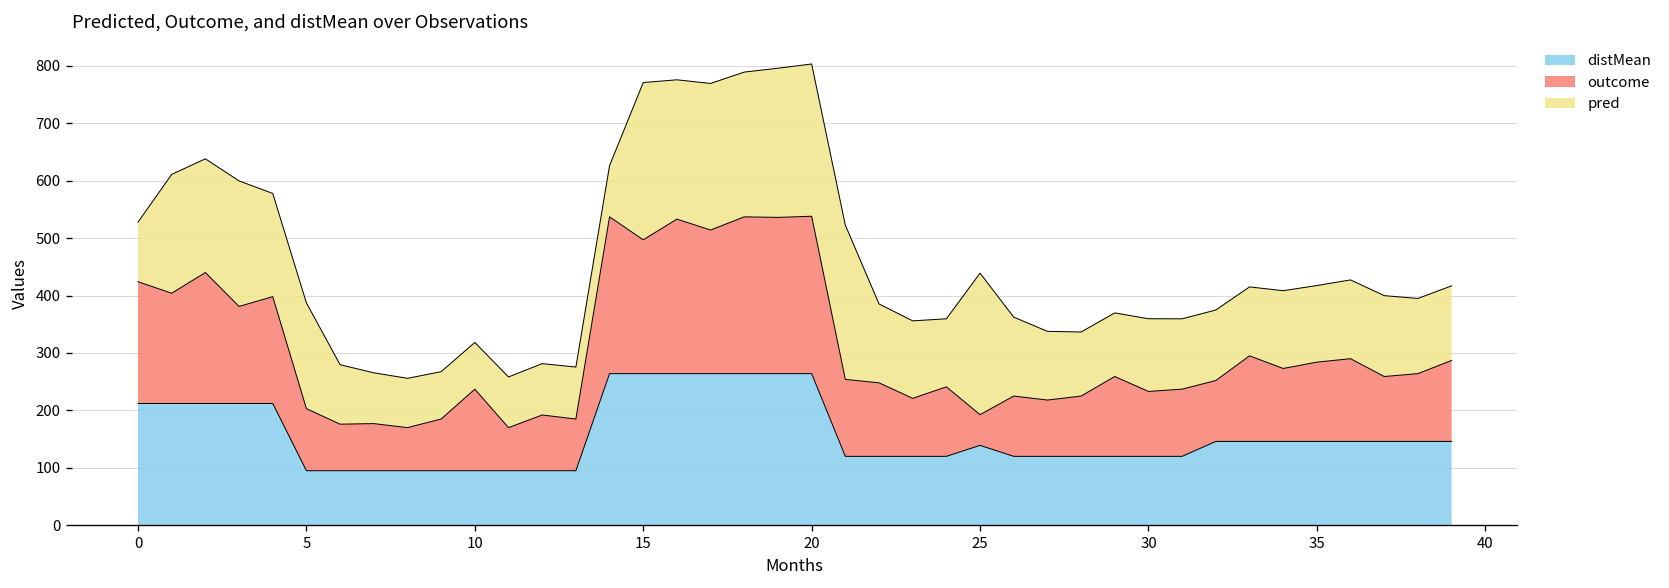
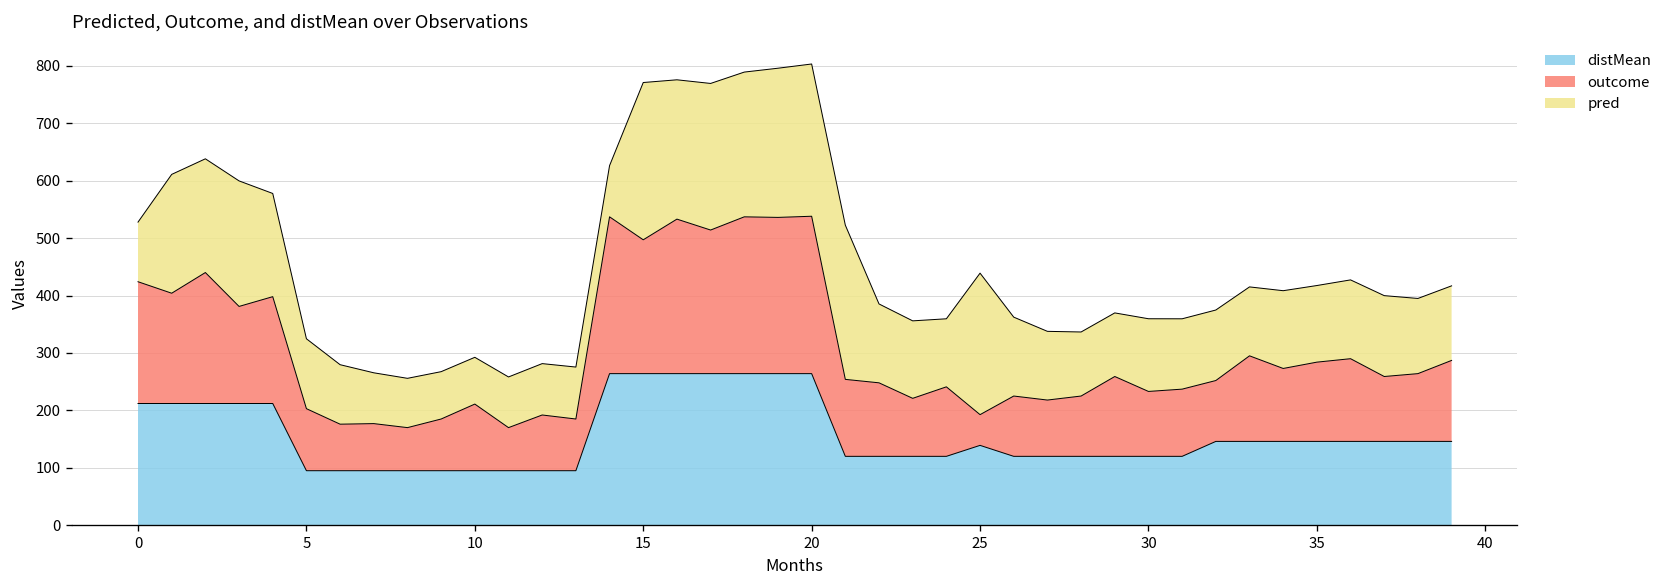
  {
    "distMean": {
      "0": 210,
      "5": 100,
      "10": 100,
      "15": 260,
      "20": 260,
      "25": 140,
      "30": 120,
      "35": 150
    },
    "outcome": {
      "0": 210,
      "5": 110,
-     "10": 140,
+     "10": 120,
      "15": 230,
      "20": 270,
      "25": 50,
      "30": 110,
      "35": 140
    },
    "pred": {
      "0": 100,
-     "5": 180,
+     "5": 120,
      "10": 80,
      "15": 270,
      "20": 270,
      "25": 250,
      "30": 130,
      "35": 130
    }
  }
